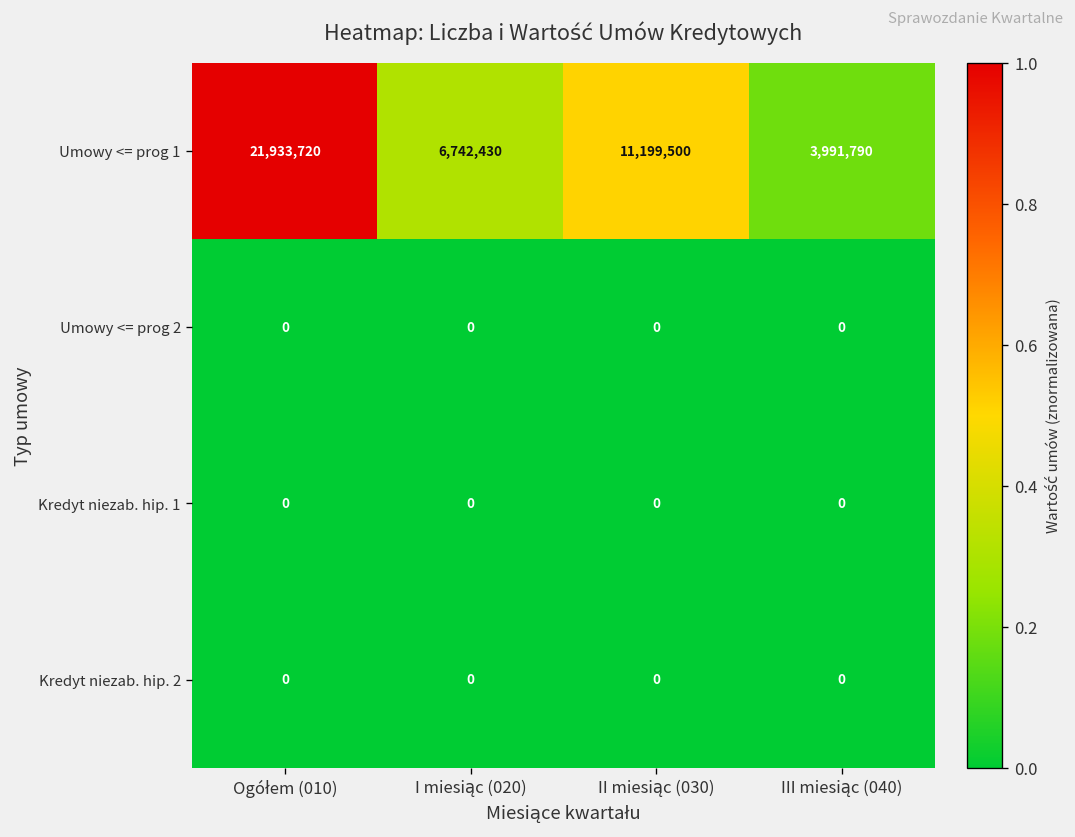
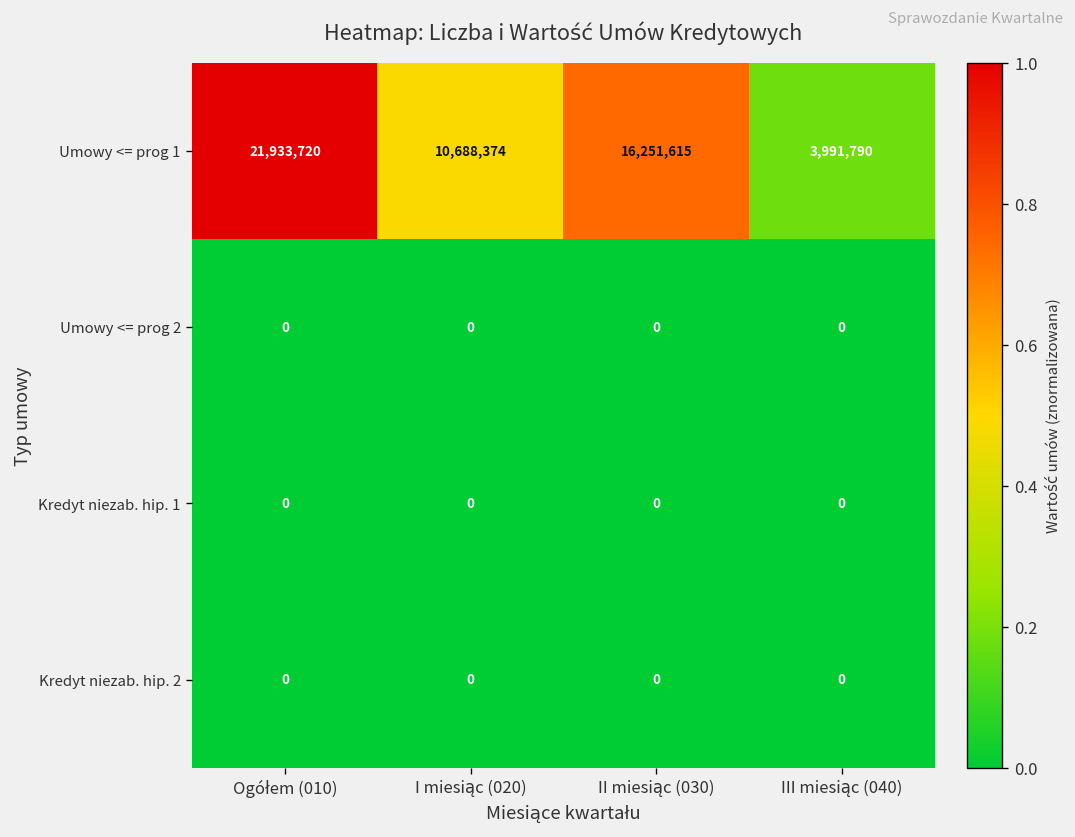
  {
    "Umowy <= prog 1": {
      "Ogółem (010)": "21,933,720",
-     "I miesiąc (020)": "6,742,430",
-     "II miesiąc (030)": "11,199,500",
+     "I miesiąc (020)": "10,688,374",
+     "II miesiąc (030)": "16,251,615",
      "III miesiąc (040)": "3,991,790"
    },
    "Umowy <= prog 2": {
      "Ogółem (010)": "0",
      "I miesiąc (020)": "0",
      "II miesiąc (030)": "0",
      "III miesiąc (040)": "0"
    },
    "Kredyt niezab. hip. 1": {
      "Ogółem (010)": "0",
      "I miesiąc (020)": "0",
      "II miesiąc (030)": "0",
      "III miesiąc (040)": "0"
    },
    "Kredyt niezab. hip. 2": {
      "Ogółem (010)": "0",
      "I miesiąc (020)": "0",
      "II miesiąc (030)": "0",
      "III miesiąc (040)": "0"
    }
  }
